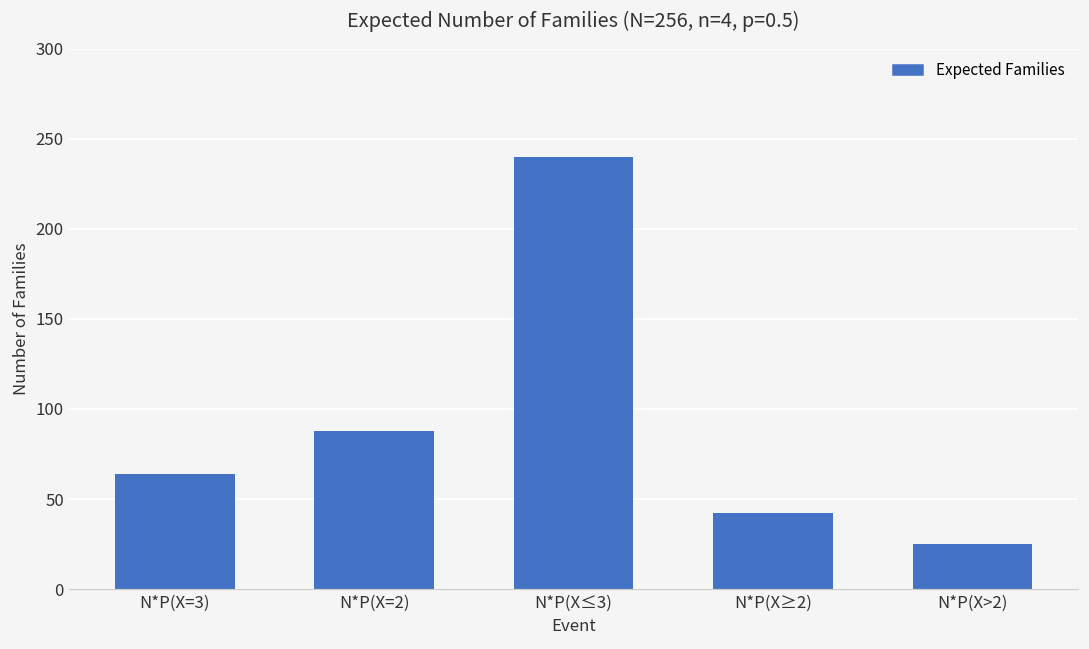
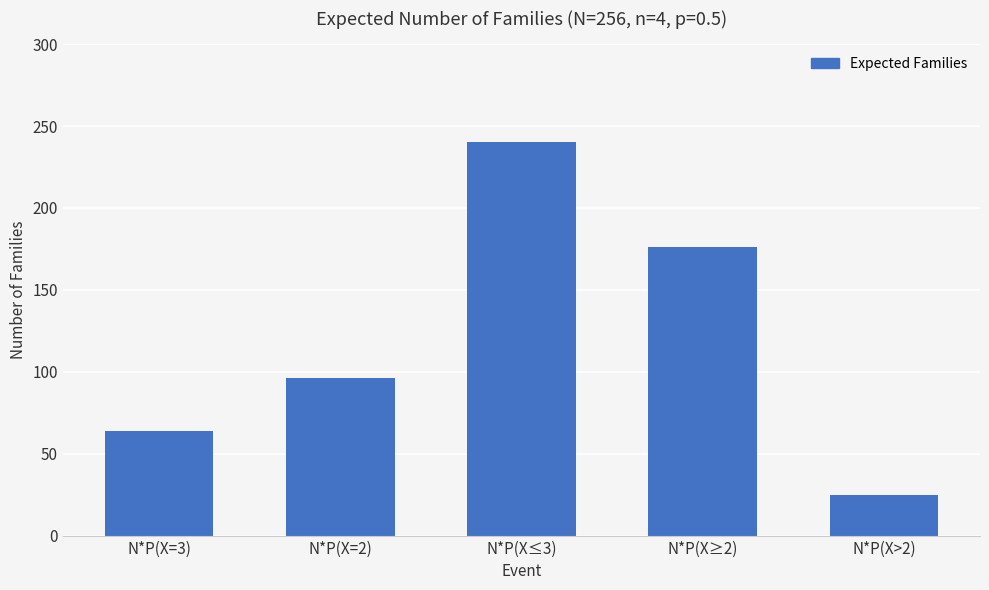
  {
    "N*P(X=3)": 64,
-   "N*P(X=2)": 88,
+   "N*P(X=2)": 96,
    "N*P(X≤3)": 240,
-   "N*P(X≥2)": 42,
+   "N*P(X≥2)": 176,
    "N*P(X>2)": 25
  }
